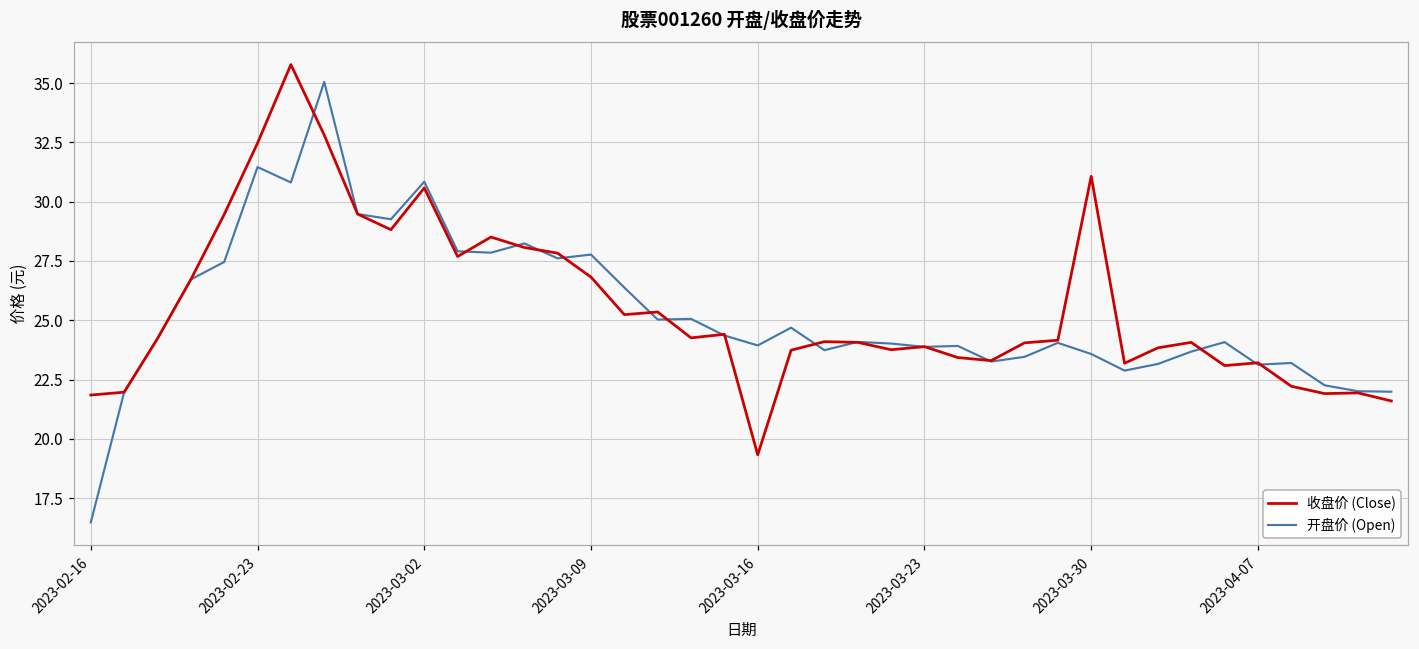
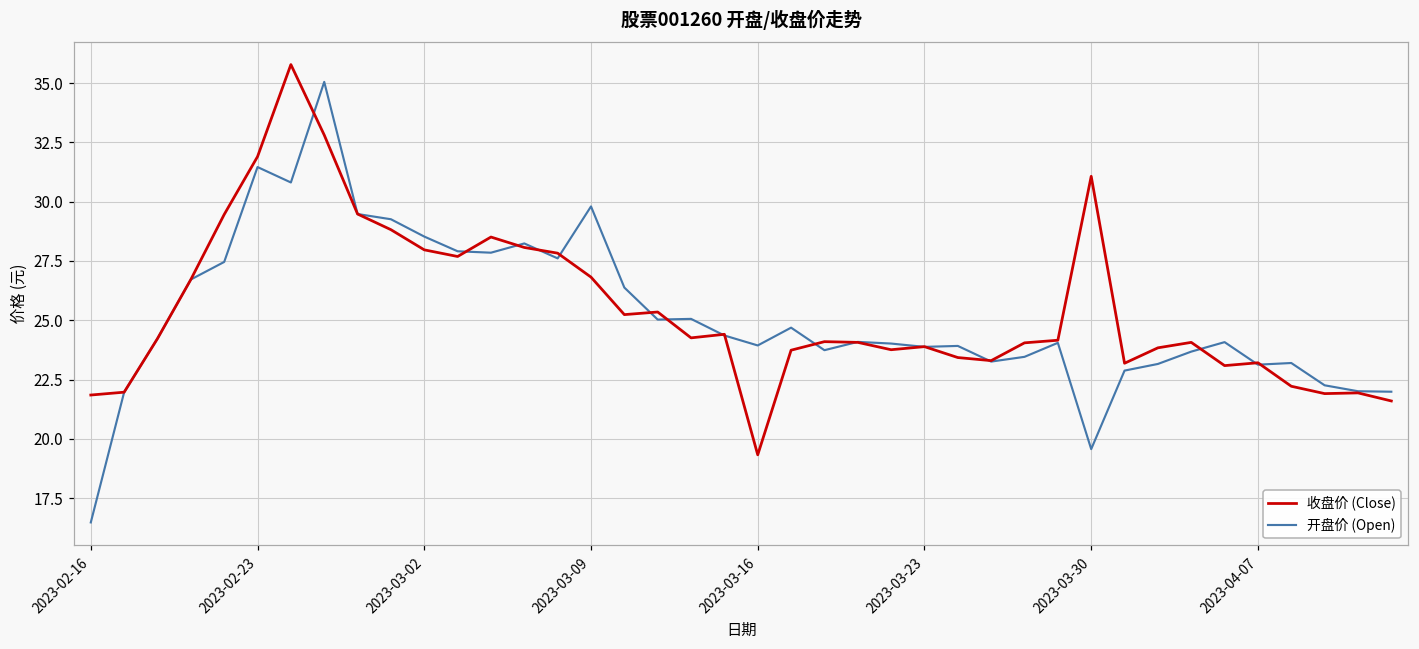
  {
    "收盘价 (Close)": {
      "2023-02-16": 21.9,
-     "2023-02-23": 32.5,
-     "2023-03-02": 30.6,
+     "2023-02-23": 31.9,
+     "2023-03-02": 28.0,
      "2023-03-09": 26.8,
      "2023-03-16": 19.3,
      "2023-03-30": 31.1
    },
    "开盘价 (Open)": {
      "2023-02-16": 16.5,
      "2023-02-23": 31.5,
-     "2023-03-02": 30.8,
-     "2023-03-09": 27.8,
+     "2023-03-02": 28.5,
+     "2023-03-09": 29.8,
      "2023-03-16": 23.9,
-     "2023-03-30": 23.6
+     "2023-03-30": 19.6
    }
  }
